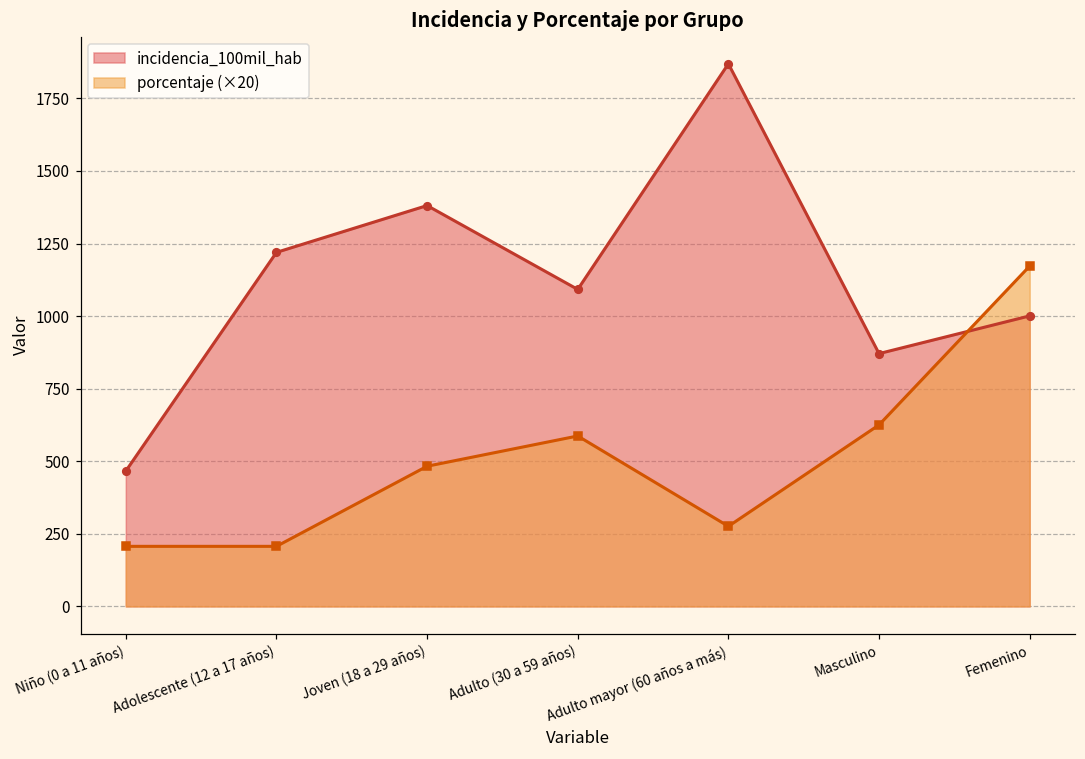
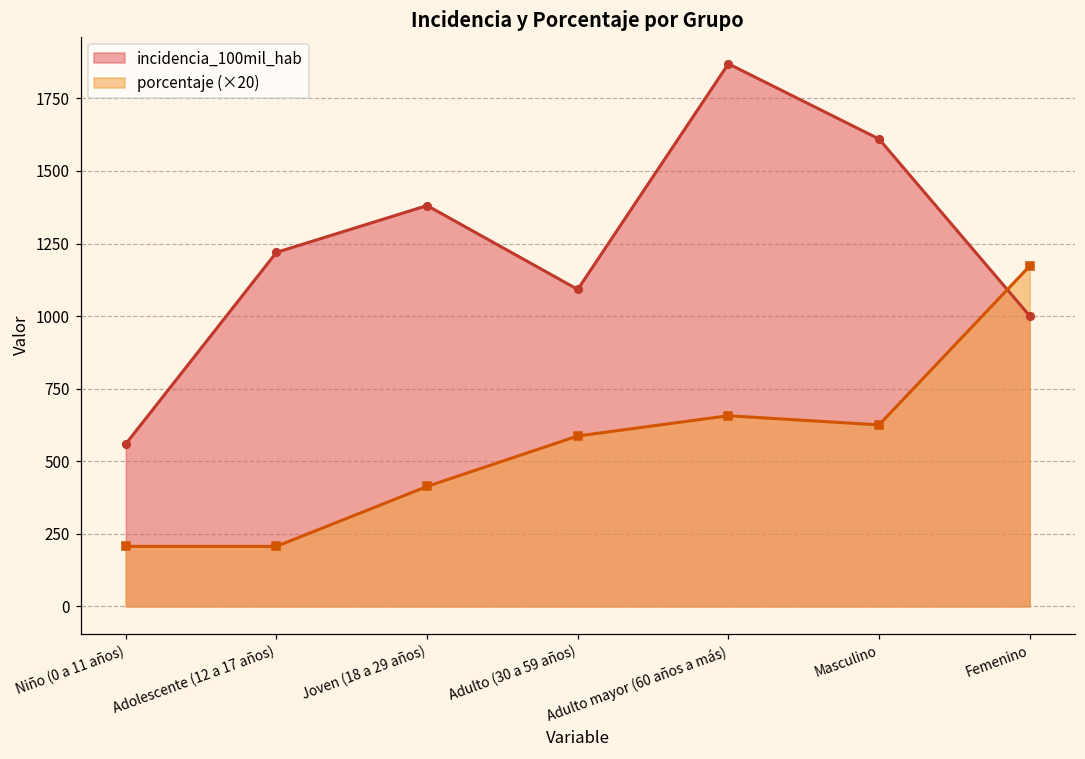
  {
    "incidencia_100mil_hab": {
-     "Niño (0 a 11 años)": 470,
+     "Niño (0 a 11 años)": 560,
      "Adolescente (12 a 17 años)": 1220,
      "Joven (18 a 29 años)": 1380,
      "Adulto (30 a 59 años)": 1090,
      "Adulto mayor (60 años a más)": 1870,
-     "Masculino": 870,
+     "Masculino": 1610,
      "Femenino": 1000
    },
    "porcentaje (×20)": {
      "Niño (0 a 11 años)": 210,
      "Adolescente (12 a 17 años)": 210,
-     "Joven (18 a 29 años)": 480,
+     "Joven (18 a 29 años)": 410,
      "Adulto (30 a 59 años)": 590,
-     "Adulto mayor (60 años a más)": 280,
+     "Adulto mayor (60 años a más)": 660,
      "Masculino": 630,
      "Femenino": 1170
    }
  }
